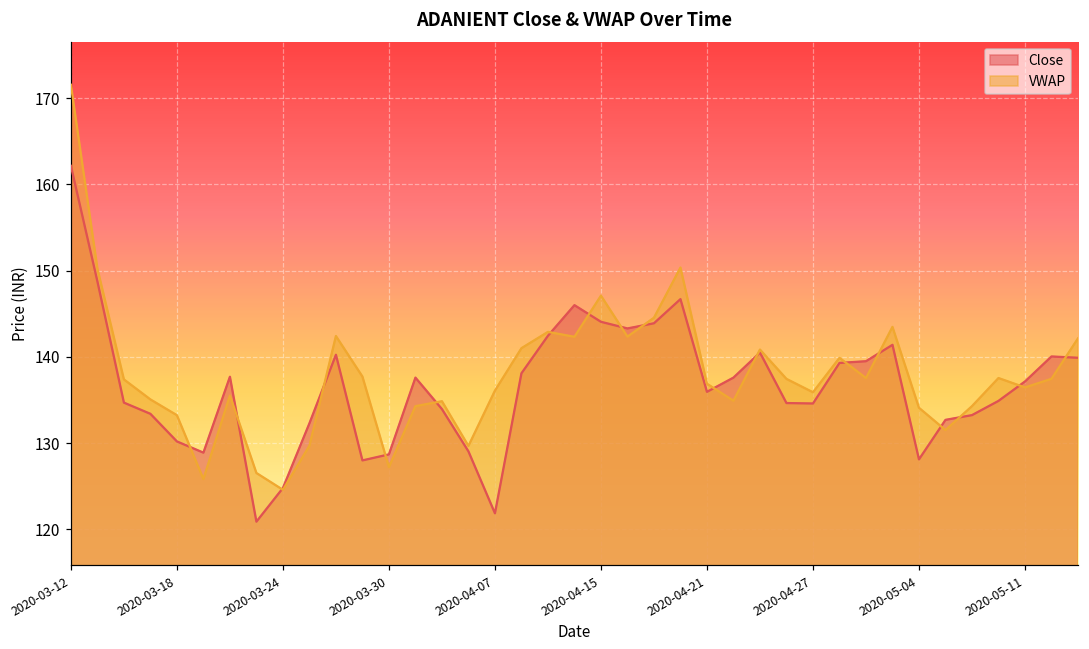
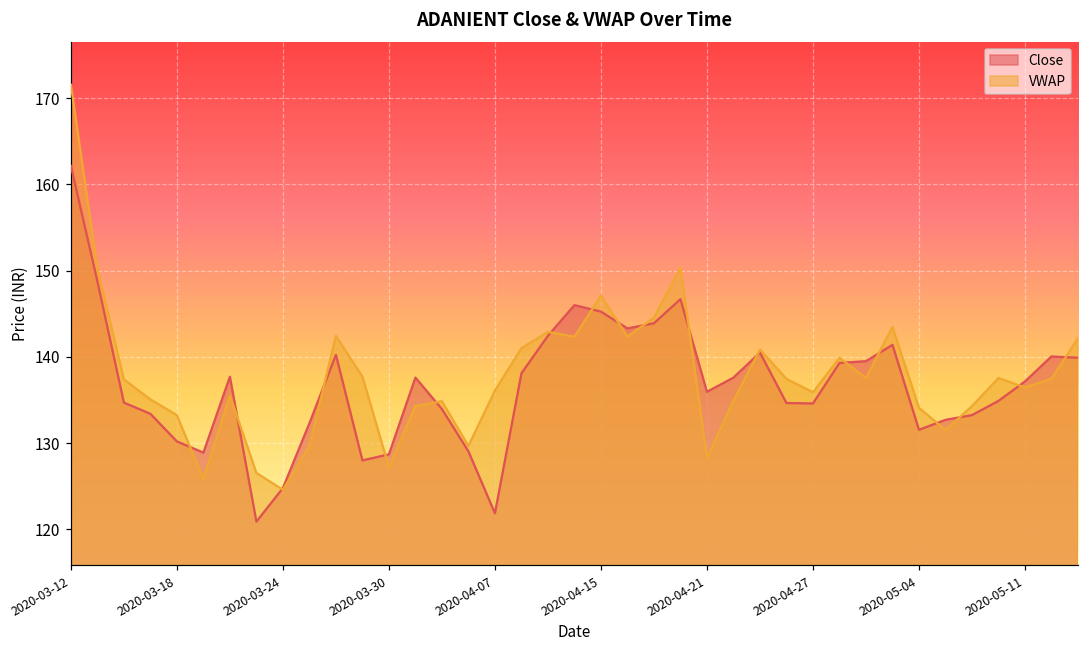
  {
    "Close": {
      "2020-03-12": 162,
      "2020-03-18": 130,
      "2020-03-30": 129,
      "2020-04-07": 122,
-     "2020-04-15": 144,
+     "2020-04-15": 145,
      "2020-04-21": 136,
      "2020-04-27": 135,
-     "2020-05-04": 128,
+     "2020-05-04": 132,
      "2020-05-11": 137
    },
    "VWAP": {
      "2020-03-12": 172,
      "2020-03-18": 133,
      "2020-03-30": 127,
      "2020-04-07": 136,
      "2020-04-15": 147,
-     "2020-04-21": 137,
+     "2020-04-21": 128,
      "2020-04-27": 136,
      "2020-05-04": 134,
      "2020-05-11": 136
    }
  }
